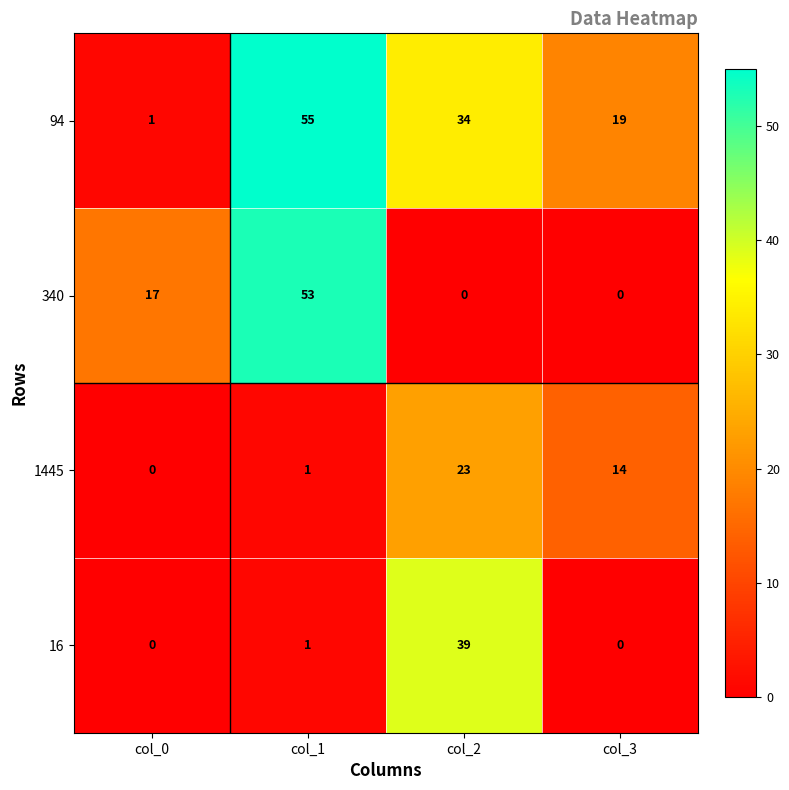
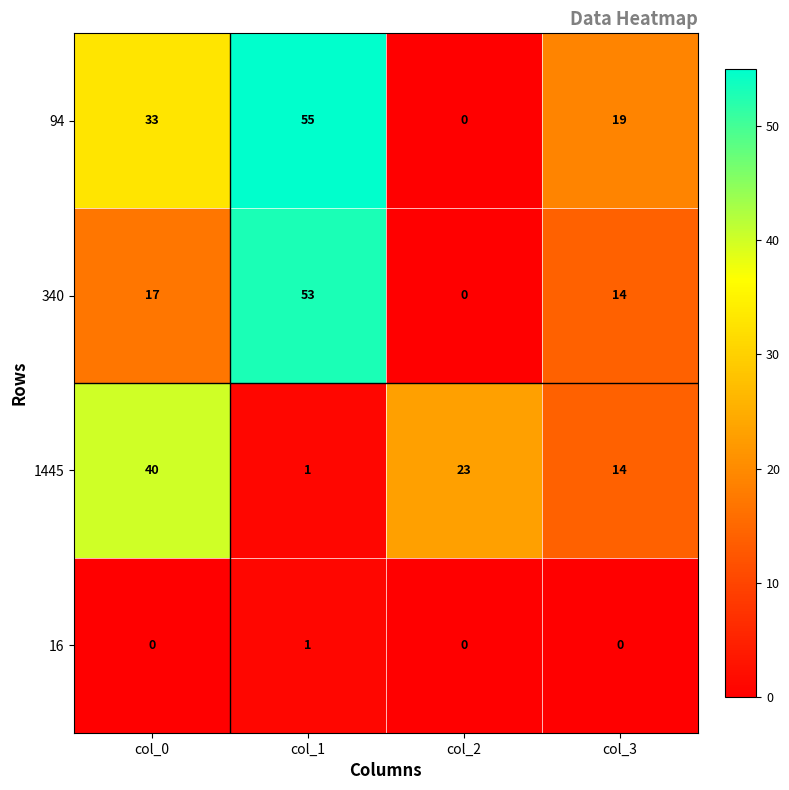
  {
    "94": {
-     "col_0": 1,
+     "col_0": 33,
      "col_1": 55,
-     "col_2": 34,
+     "col_2": 0,
      "col_3": 19
    },
    "340": {
      "col_0": 17,
      "col_1": 53,
      "col_2": 0,
-     "col_3": 0
+     "col_3": 14
    },
    "1445": {
-     "col_0": 0,
+     "col_0": 40,
      "col_1": 1,
      "col_2": 23,
      "col_3": 14
    },
    "16": {
      "col_0": 0,
      "col_1": 1,
-     "col_2": 39,
+     "col_2": 0,
      "col_3": 0
    }
  }
